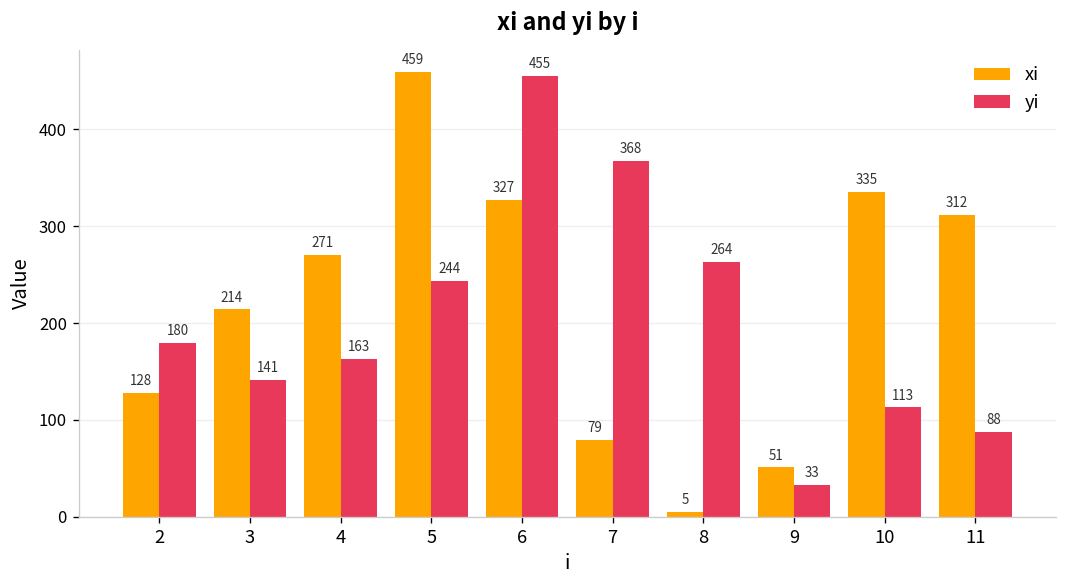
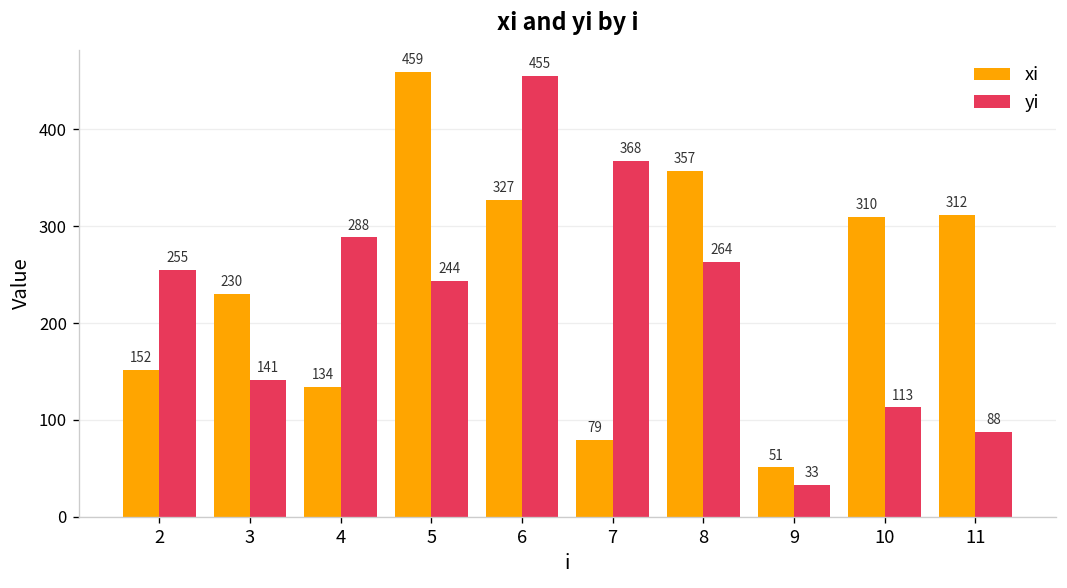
  {
    "xi": {
-     "2": 128,
-     "3": 214,
-     "4": 271,
+     "2": 152,
+     "3": 230,
+     "4": 134,
      "5": 459,
      "6": 327,
      "7": 79,
-     "8": 5,
+     "8": 357,
      "9": 51,
-     "10": 335,
+     "10": 310,
      "11": 312
    },
    "yi": {
-     "2": 180,
+     "2": 255,
      "3": 141,
-     "4": 163,
+     "4": 288,
      "5": 244,
      "6": 455,
      "7": 368,
      "8": 264,
      "9": 33,
      "10": 113,
      "11": 88
    }
  }
